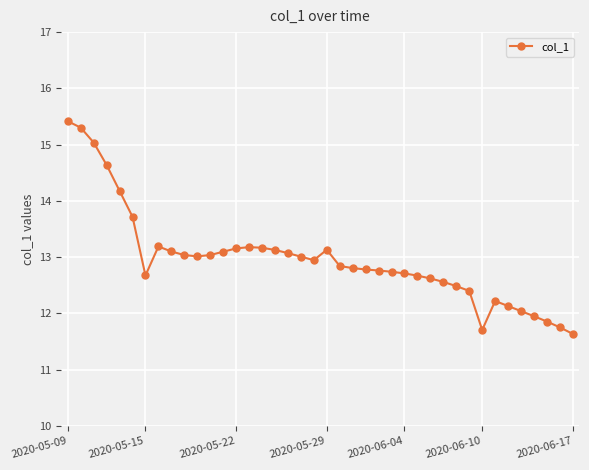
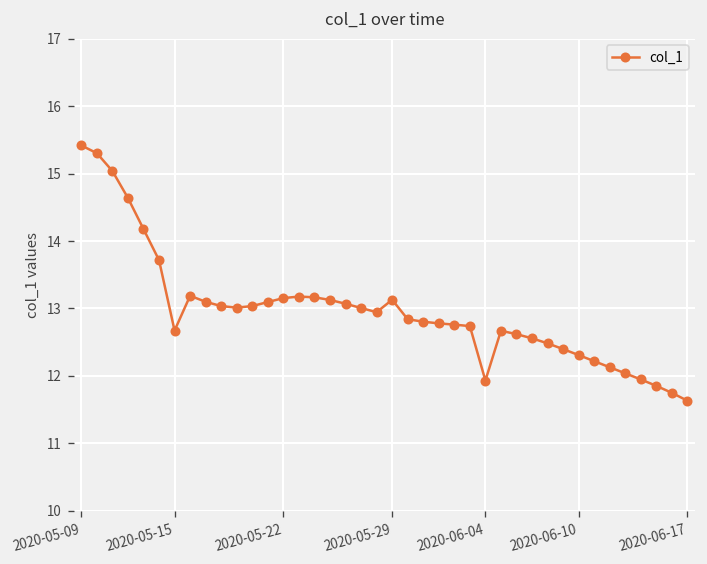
  {
    "2020-05-09": 15.4,
    "2020-05-15": 12.7,
    "2020-05-22": 13.2,
    "2020-05-29": 13.1,
-   "2020-06-04": 12.7,
-   "2020-06-10": 11.7,
+   "2020-06-04": 11.9,
+   "2020-06-10": 12.3,
    "2020-06-17": 11.6
  }
